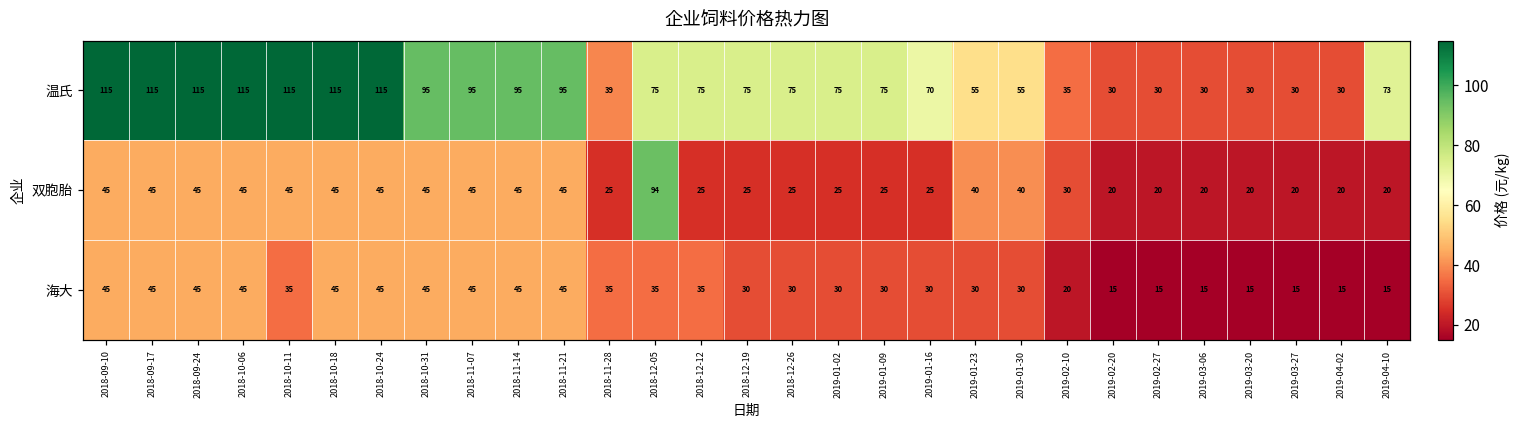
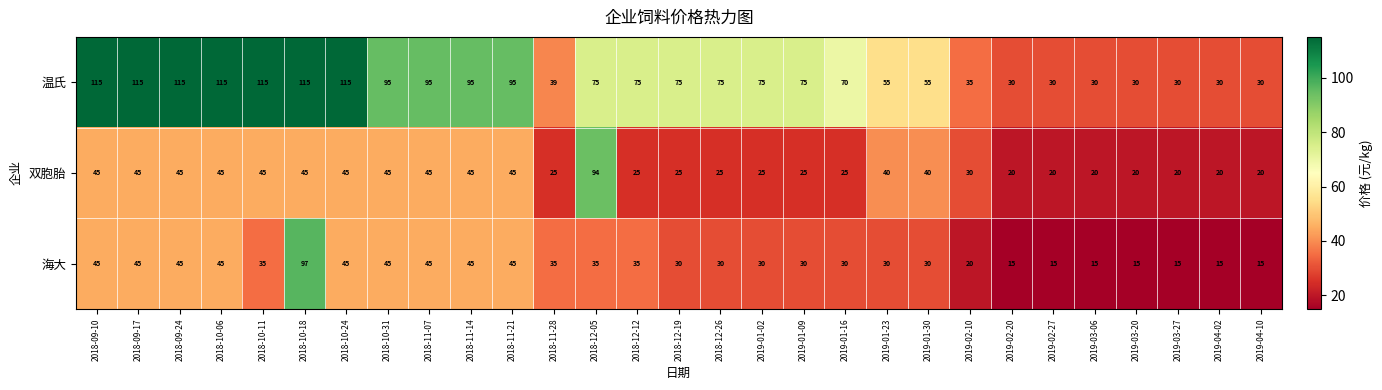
  {
    "温氏": {
      "2018-09-10": 115,
      "2018-09-17": 115,
      "2018-09-24": 115,
      "2018-10-06": 115,
      "2018-10-11": 115,
      "2018-10-18": 115,
      "2018-10-24": 115,
      "2018-10-31": 95,
      "2018-11-07": 95,
      "2018-11-14": 95,
      "2018-11-21": 95,
      "2018-11-28": 39,
      "2018-12-05": 75,
      "2018-12-12": 75,
      "2018-12-19": 75,
      "2018-12-26": 75,
      "2019-01-02": 75,
      "2019-01-09": 75,
      "2019-01-16": 70,
      "2019-01-23": 55,
      "2019-01-30": 55,
      "2019-02-10": 35,
      "2019-02-20": 30,
      "2019-02-27": 30,
      "2019-03-06": 30,
      "2019-03-20": 30,
      "2019-03-27": 30,
      "2019-04-02": 30,
-     "2019-04-10": 73
+     "2019-04-10": 30
    },
    "双胞胎": {
      "2018-09-10": 45,
      "2018-09-17": 45,
      "2018-09-24": 45,
      "2018-10-06": 45,
      "2018-10-11": 45,
      "2018-10-18": 45,
      "2018-10-24": 45,
      "2018-10-31": 45,
      "2018-11-07": 45,
      "2018-11-14": 45,
      "2018-11-21": 45,
      "2018-11-28": 25,
      "2018-12-05": 94,
      "2018-12-12": 25,
      "2018-12-19": 25,
      "2018-12-26": 25,
      "2019-01-02": 25,
      "2019-01-09": 25,
      "2019-01-16": 25,
      "2019-01-23": 40,
      "2019-01-30": 40,
      "2019-02-10": 30,
      "2019-02-20": 20,
      "2019-02-27": 20,
      "2019-03-06": 20,
      "2019-03-20": 20,
      "2019-03-27": 20,
      "2019-04-02": 20,
      "2019-04-10": 20
    },
    "海大": {
      "2018-09-10": 45,
      "2018-09-17": 45,
      "2018-09-24": 45,
      "2018-10-06": 45,
      "2018-10-11": 35,
-     "2018-10-18": 45,
+     "2018-10-18": 97,
      "2018-10-24": 45,
      "2018-10-31": 45,
      "2018-11-07": 45,
      "2018-11-14": 45,
      "2018-11-21": 45,
      "2018-11-28": 35,
      "2018-12-05": 35,
      "2018-12-12": 35,
      "2018-12-19": 30,
      "2018-12-26": 30,
      "2019-01-02": 30,
      "2019-01-09": 30,
      "2019-01-16": 30,
      "2019-01-23": 30,
      "2019-01-30": 30,
      "2019-02-10": 20,
      "2019-02-20": 15,
      "2019-02-27": 15,
      "2019-03-06": 15,
      "2019-03-20": 15,
      "2019-03-27": 15,
      "2019-04-02": 15,
      "2019-04-10": 15
    }
  }
